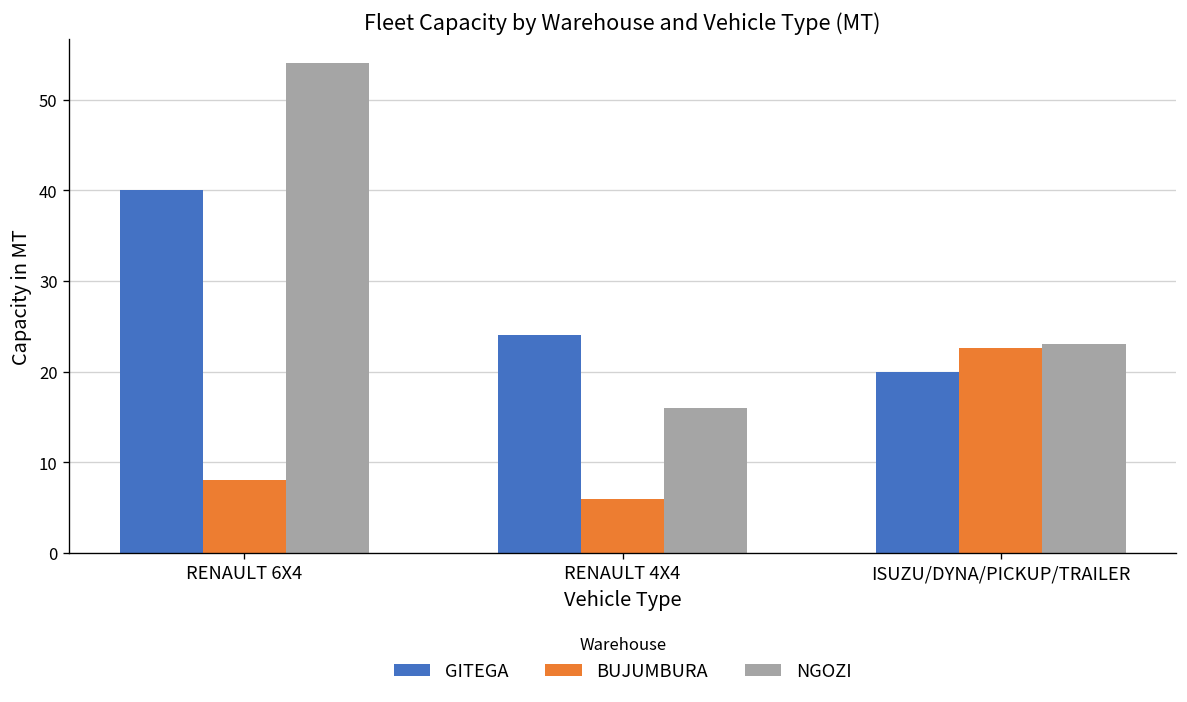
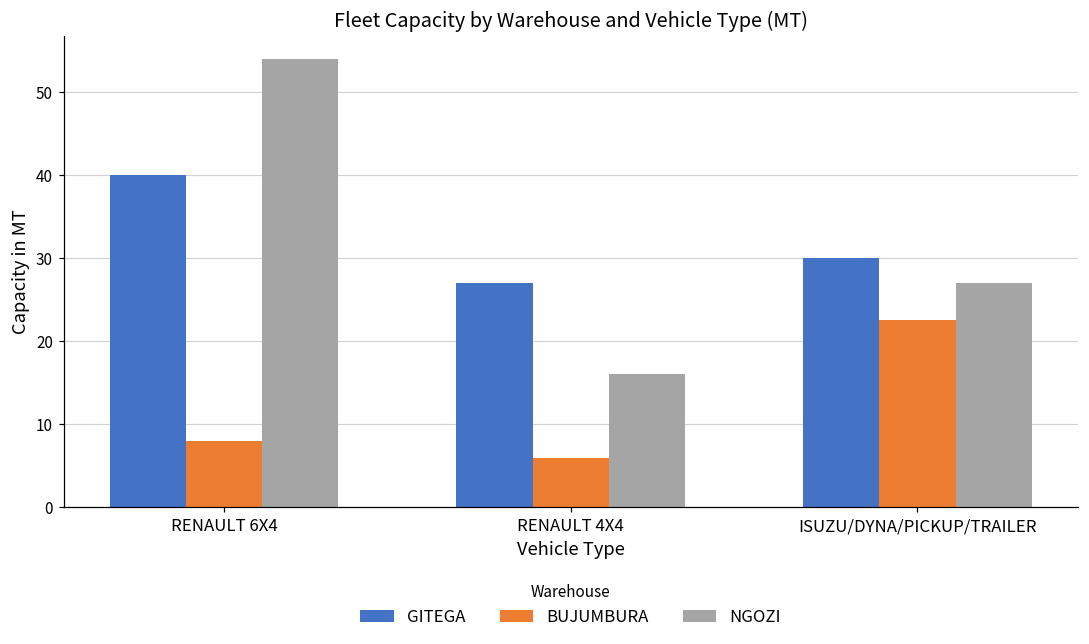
  {
    "GITEGA": {
      "RENAULT 6X4": 40,
-     "RENAULT 4X4": 24,
-     "ISUZU/DYNA/PICKUP/TRAILER": 20
+     "RENAULT 4X4": 27,
+     "ISUZU/DYNA/PICKUP/TRAILER": 30
    },
    "BUJUMBURA": {
      "RENAULT 6X4": 8,
      "RENAULT 4X4": 6,
      "ISUZU/DYNA/PICKUP/TRAILER": 23
    },
    "NGOZI": {
      "RENAULT 6X4": 54,
      "RENAULT 4X4": 16,
-     "ISUZU/DYNA/PICKUP/TRAILER": 23
+     "ISUZU/DYNA/PICKUP/TRAILER": 27
    }
  }
